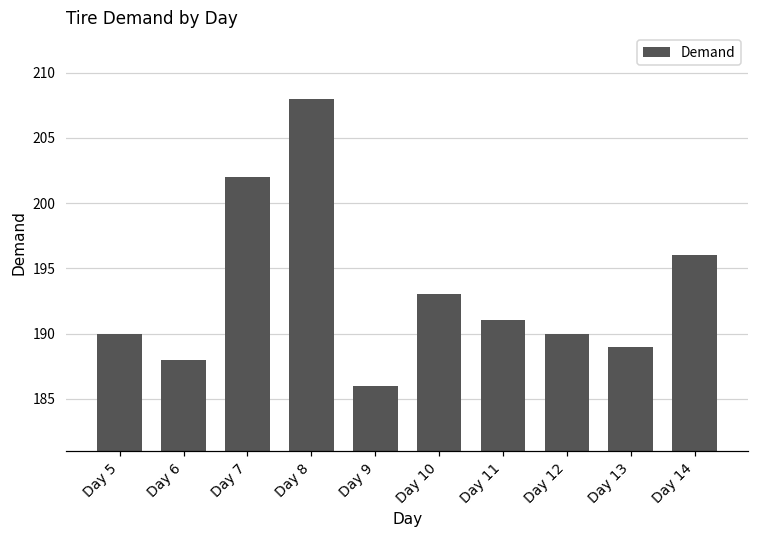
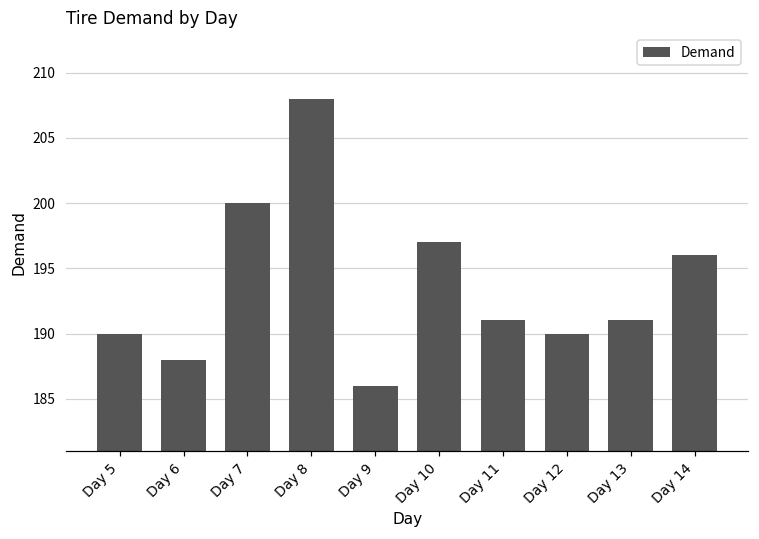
  {
    "Day 5": 190,
    "Day 6": 188,
-   "Day 7": 202,
+   "Day 7": 200,
    "Day 8": 208,
    "Day 9": 186,
-   "Day 10": 193,
+   "Day 10": 197,
    "Day 11": 191,
    "Day 12": 190,
-   "Day 13": 189,
+   "Day 13": 191,
    "Day 14": 196
  }
